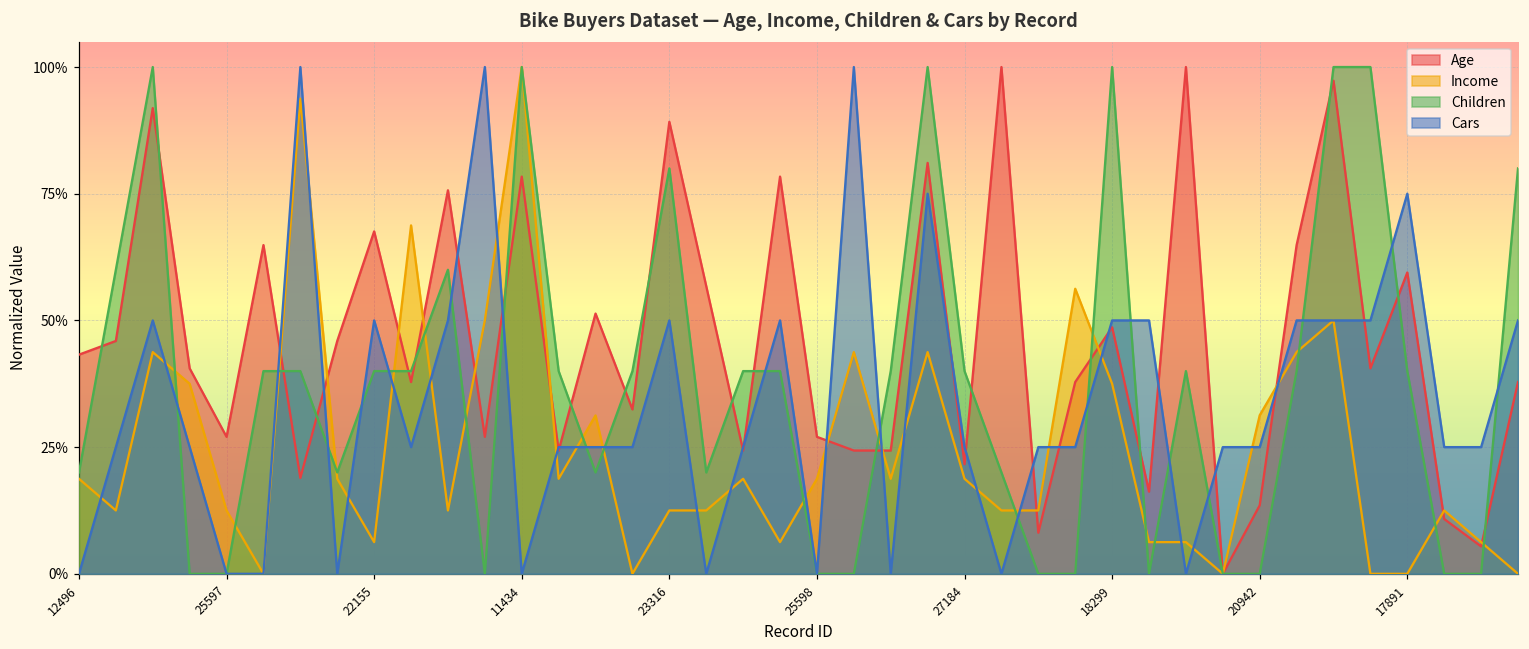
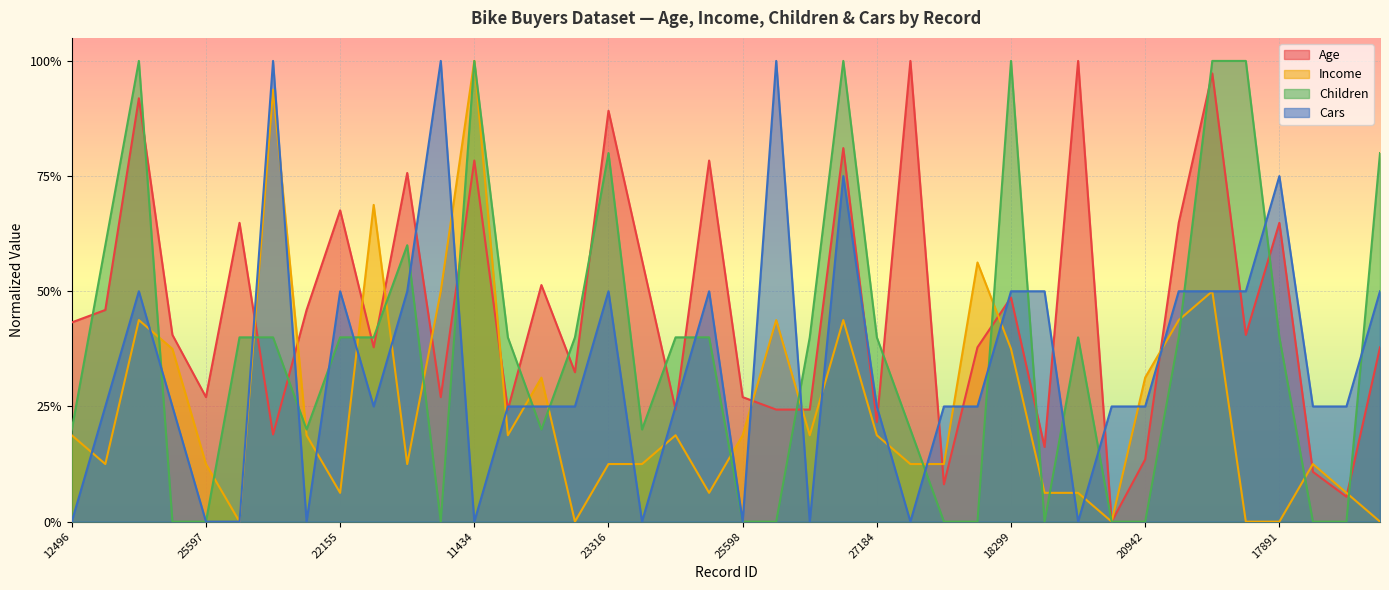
  {
    "Age": {
      "12496": "43%",
      "25597": "27%",
      "22155": "68%",
      "11434": "78%",
      "23316": "89%",
      "25598": "27%",
      "27184": "22%",
      "18299": "49%",
      "20942": "14%",
-     "17891": "59%"
+     "17891": "65%"
    },
    "Income": {
      "12496": "19%",
      "25597": "13%",
      "22155": "6%",
      "23316": "13%",
      "25598": "19%",
      "27184": "19%",
      "18299": "38%",
      "20942": "31%",
      "17891": "0%"
    },
    "Children": {
      "12496": "20%",
      "22155": "40%",
      "23316": "80%",
      "27184": "40%",
      "18299": "100%",
      "20942": "0%",
      "17891": "40%"
    },
    "Cars": {
      "12496": "0%",
      "22155": "50%",
      "11434": "0%",
      "23316": "50%",
      "27184": "25%",
      "18299": "50%",
      "20942": "25%",
      "17891": "75%"
    }
  }
